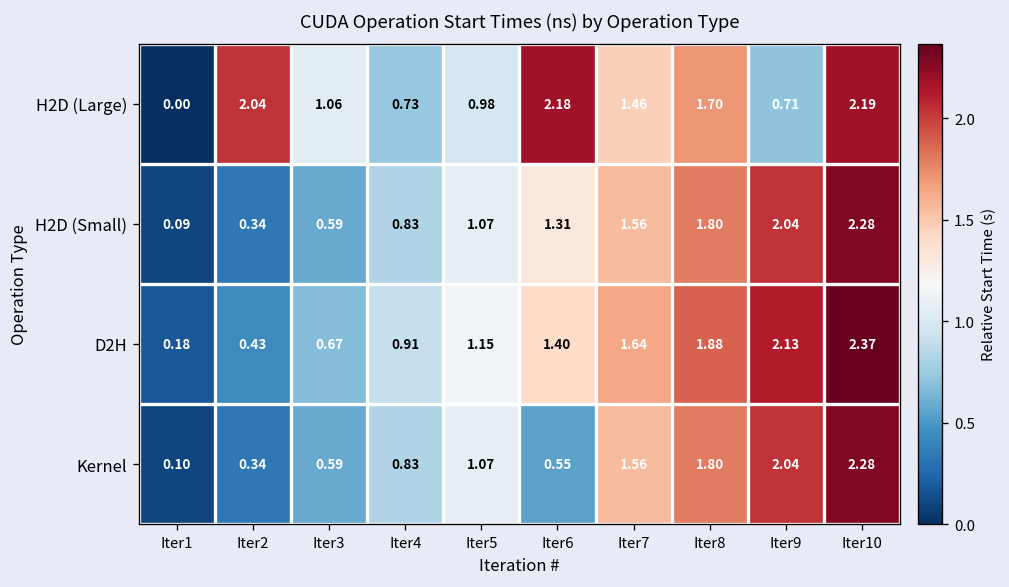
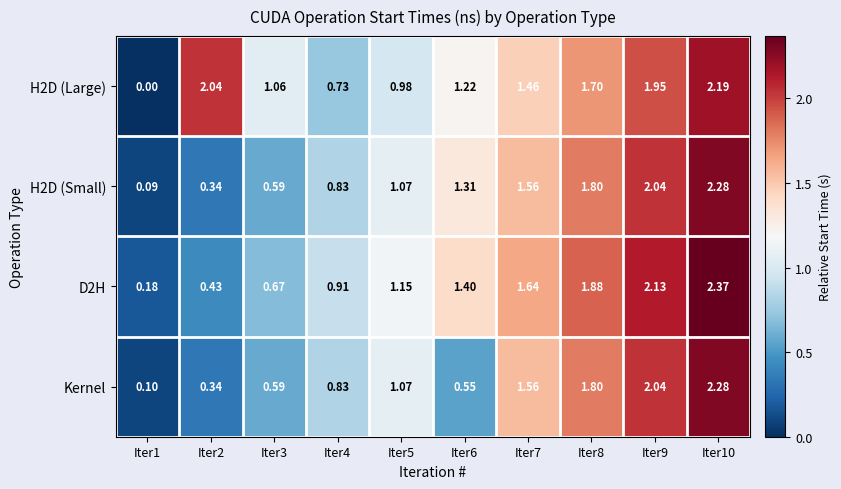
  {
    "H2D (Large)": {
      "Iter1": 0.00,
      "Iter2": 2.04,
      "Iter3": 1.06,
      "Iter4": 0.73,
      "Iter5": 0.98,
-     "Iter6": 2.18,
+     "Iter6": 1.22,
      "Iter7": 1.46,
      "Iter8": 1.70,
-     "Iter9": 0.71,
+     "Iter9": 1.95,
      "Iter10": 2.19
    },
    "H2D (Small)": {
      "Iter1": 0.09,
      "Iter2": 0.34,
      "Iter3": 0.59,
      "Iter4": 0.83,
      "Iter5": 1.07,
      "Iter6": 1.31,
      "Iter7": 1.56,
      "Iter8": 1.80,
      "Iter9": 2.04,
      "Iter10": 2.28
    },
    "D2H": {
      "Iter1": 0.18,
      "Iter2": 0.43,
      "Iter3": 0.67,
      "Iter4": 0.91,
      "Iter5": 1.15,
      "Iter6": 1.40,
      "Iter7": 1.64,
      "Iter8": 1.88,
      "Iter9": 2.13,
      "Iter10": 2.37
    },
    "Kernel": {
      "Iter1": 0.10,
      "Iter2": 0.34,
      "Iter3": 0.59,
      "Iter4": 0.83,
      "Iter5": 1.07,
      "Iter6": 0.55,
      "Iter7": 1.56,
      "Iter8": 1.80,
      "Iter9": 2.04,
      "Iter10": 2.28
    }
  }
